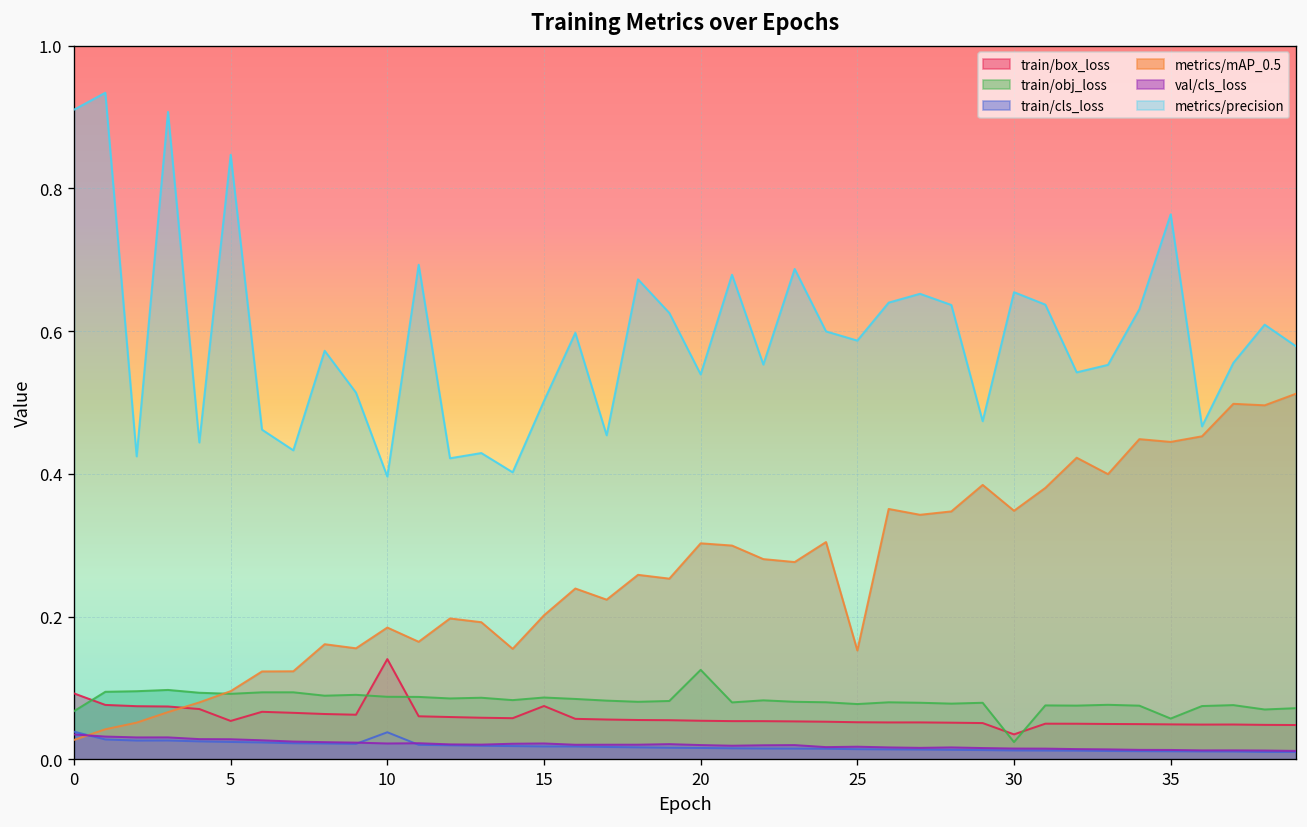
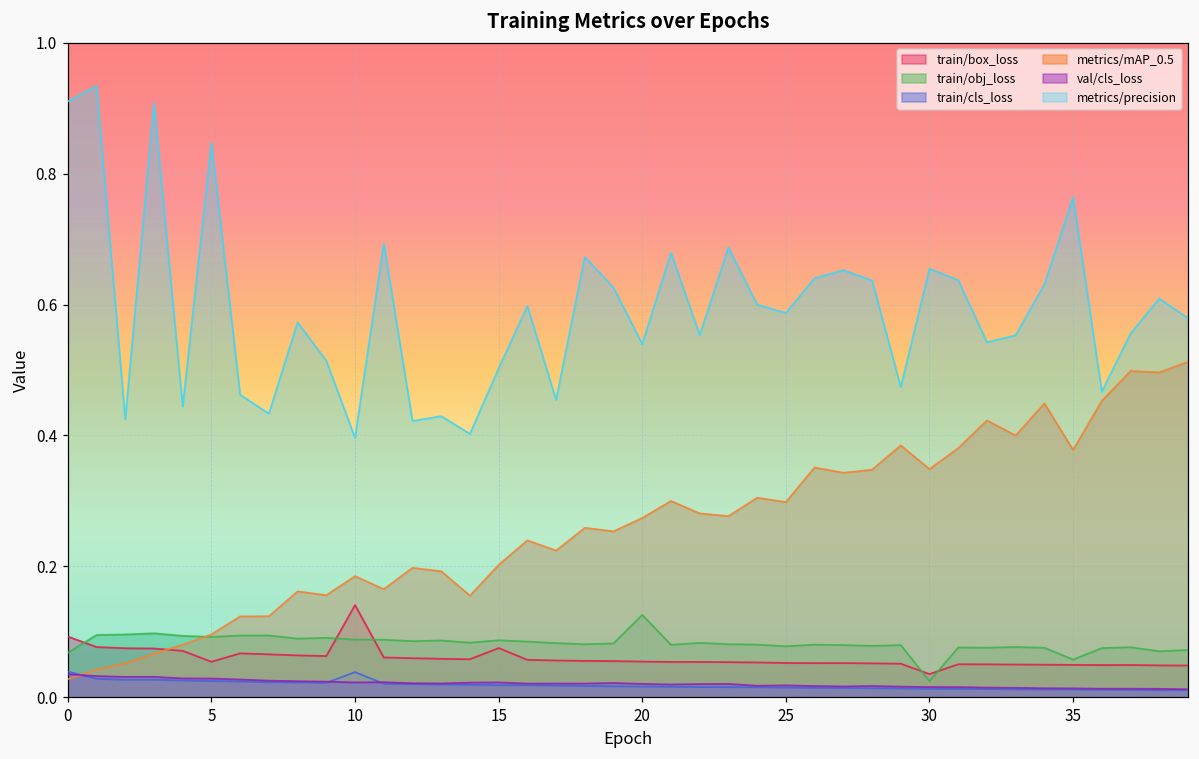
  {
    "train/box_loss": {
      "0": 0.09,
      "5": 0.05,
      "10": 0.14,
      "15": 0.07,
      "20": 0.05,
      "25": 0.05,
      "30": 0.04,
      "35": 0.05
    },
    "train/obj_loss": {
      "0": 0.07,
      "10": 0.09,
      "15": 0.09,
      "20": 0.13,
      "25": 0.08,
      "30": 0.02,
      "35": 0.06
    },
    "train/cls_loss": {
      "10": 0.04
    },
    "metrics/mAP_0.5": {
      "0": 0.03,
      "10": 0.18,
      "15": 0.20,
-     "20": 0.30,
-     "25": 0.15,
+     "20": 0.27,
+     "25": 0.30,
      "30": 0.35,
-     "35": 0.44
+     "35": 0.38
    },
    "val/cls_loss": {
      "10": 0.02
    },
    "metrics/precision": {
      "0": 0.91,
      "5": 0.85,
      "10": 0.40,
      "15": 0.50,
      "20": 0.54,
      "25": 0.59,
      "30": 0.65,
      "35": 0.76
    }
  }
